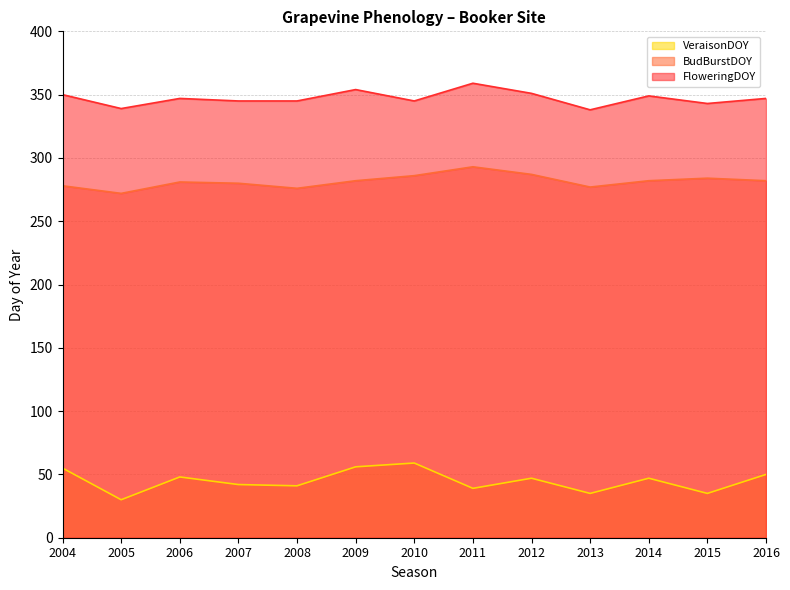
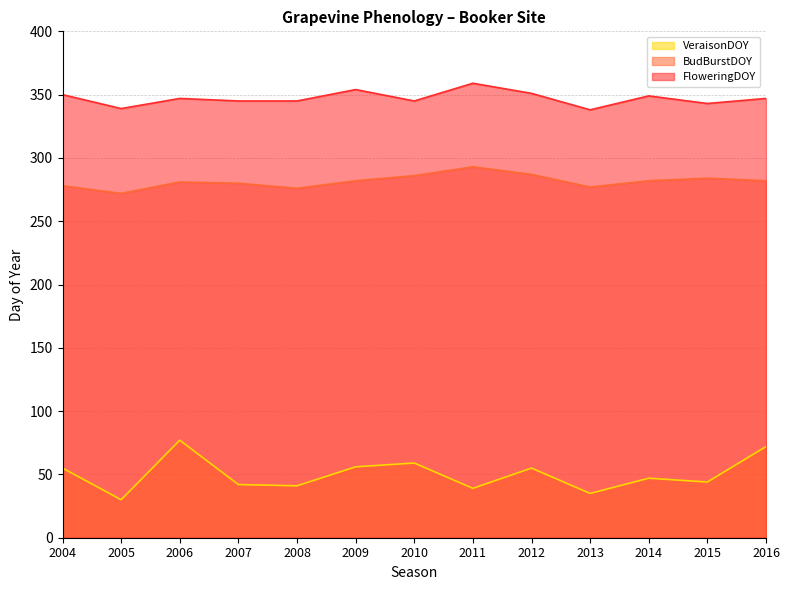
  {
    "VeraisonDOY": {
      "2004": 55,
      "2005": 30,
-     "2006": 48,
+     "2006": 77,
      "2007": 42,
      "2008": 41,
      "2009": 56,
      "2010": 59,
      "2011": 39,
-     "2012": 47,
+     "2012": 55,
      "2013": 35,
      "2014": 47,
-     "2015": 35,
-     "2016": 50
+     "2015": 44,
+     "2016": 72
    }
  }
